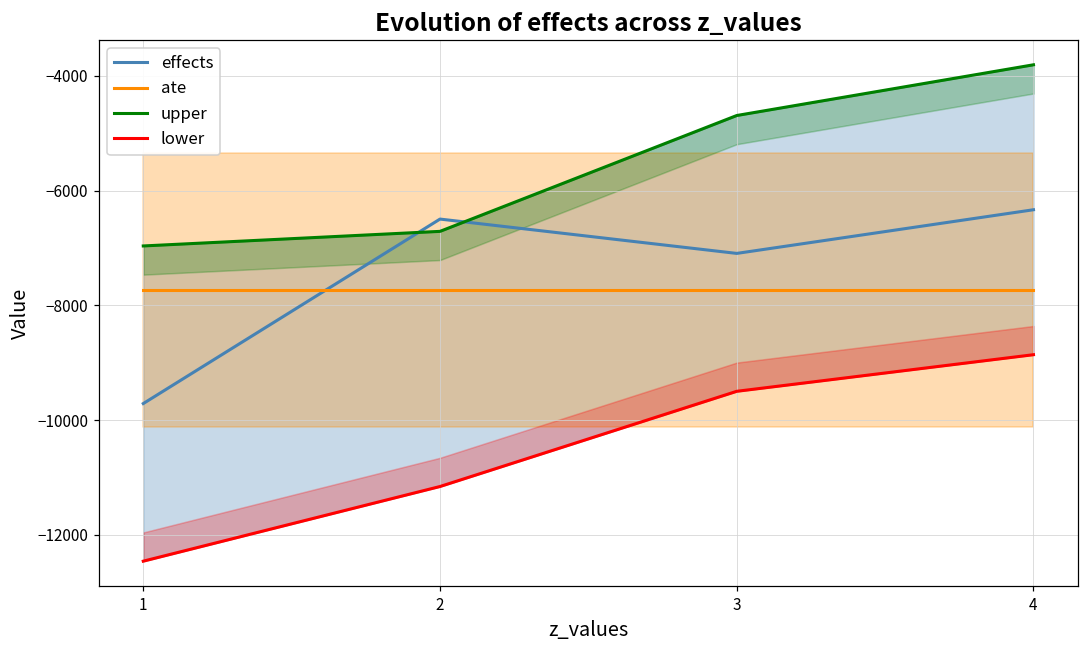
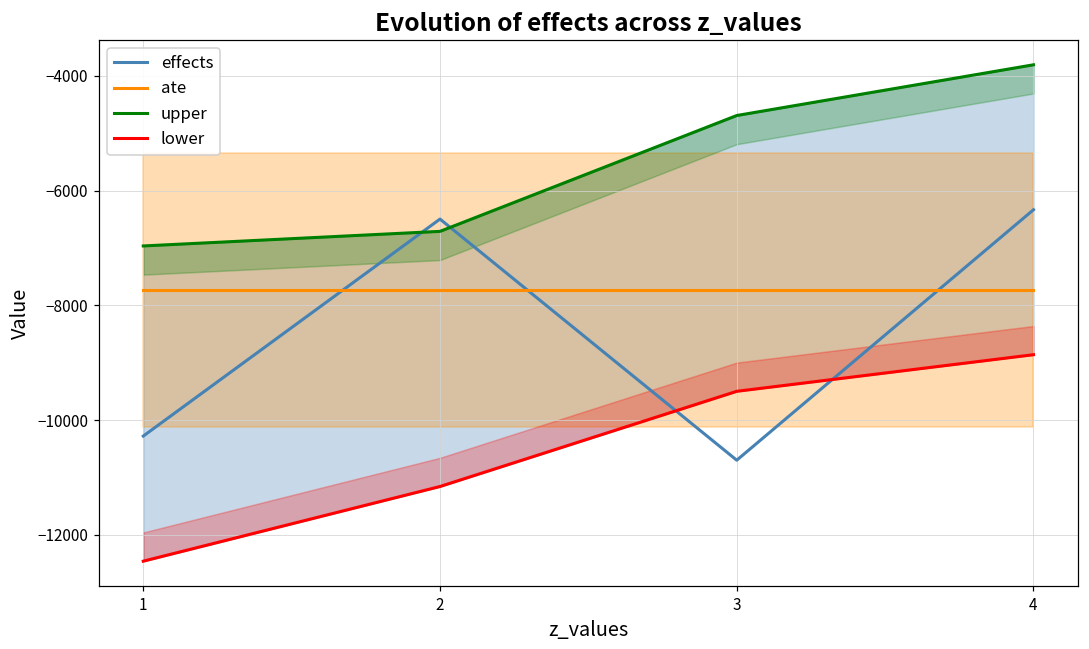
  {
    "effects": {
-     "1": -9700,
+     "1": -10300,
      "2": -6500,
-     "3": -7100,
+     "3": -10700,
      "4": -6300
    },
    "upper": {
      "1": -7000,
      "2": -6700,
      "3": -4700,
      "4": -3800
    }
  }
